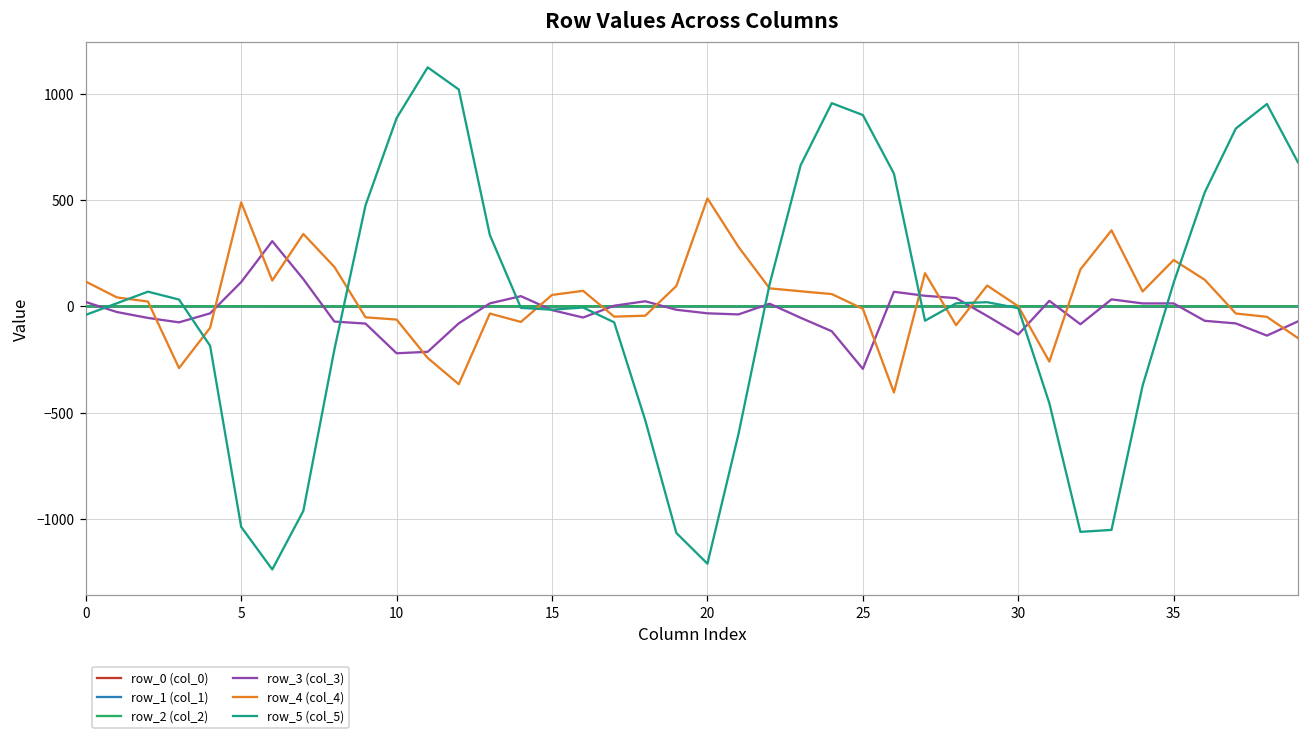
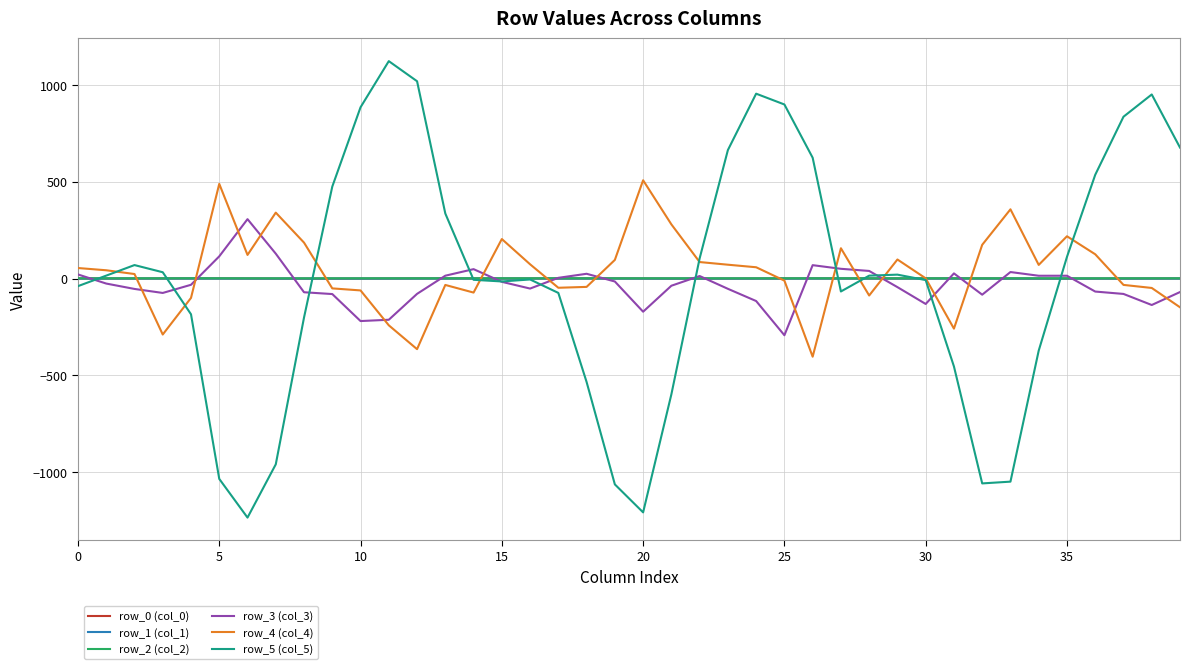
  {
    "row_3 (col_3)": {
      "0": 20,
      "5": 110,
      "10": -220,
-     "20": -30,
+     "20": -170,
      "25": -290,
      "30": -130,
      "35": 10
    },
    "row_4 (col_4)": {
-     "0": 120,
+     "0": 50,
      "5": 490,
      "10": -60,
-     "15": 50,
+     "15": 200,
      "20": 510,
      "35": 220
    }
  }
